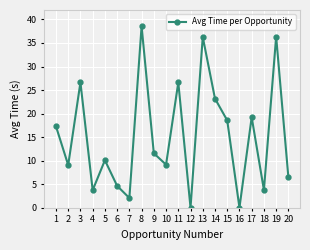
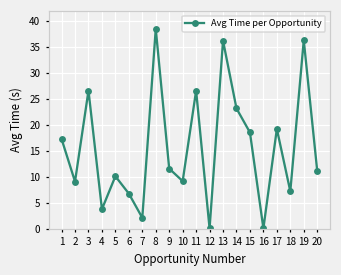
  {
    "1": 17,
    "2": 9,
    "3": 27,
    "4": 4,
    "5": 10,
-   "6": 5,
+   "6": 7,
    "7": 2,
    "8": 39,
    "9": 12,
    "10": 9,
    "11": 27,
    "12": 0,
    "13": 36,
    "14": 23,
    "15": 19,
    "16": 0,
    "17": 19,
-   "18": 4,
+   "18": 7,
    "19": 36,
-   "20": 6
+   "20": 11
  }
